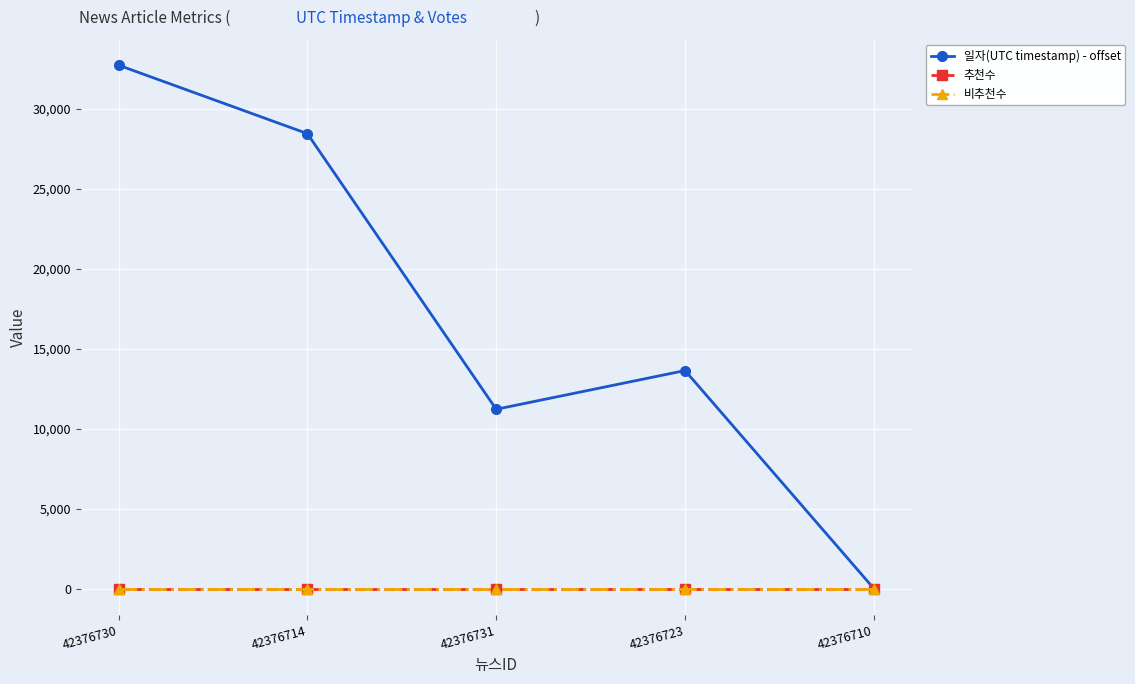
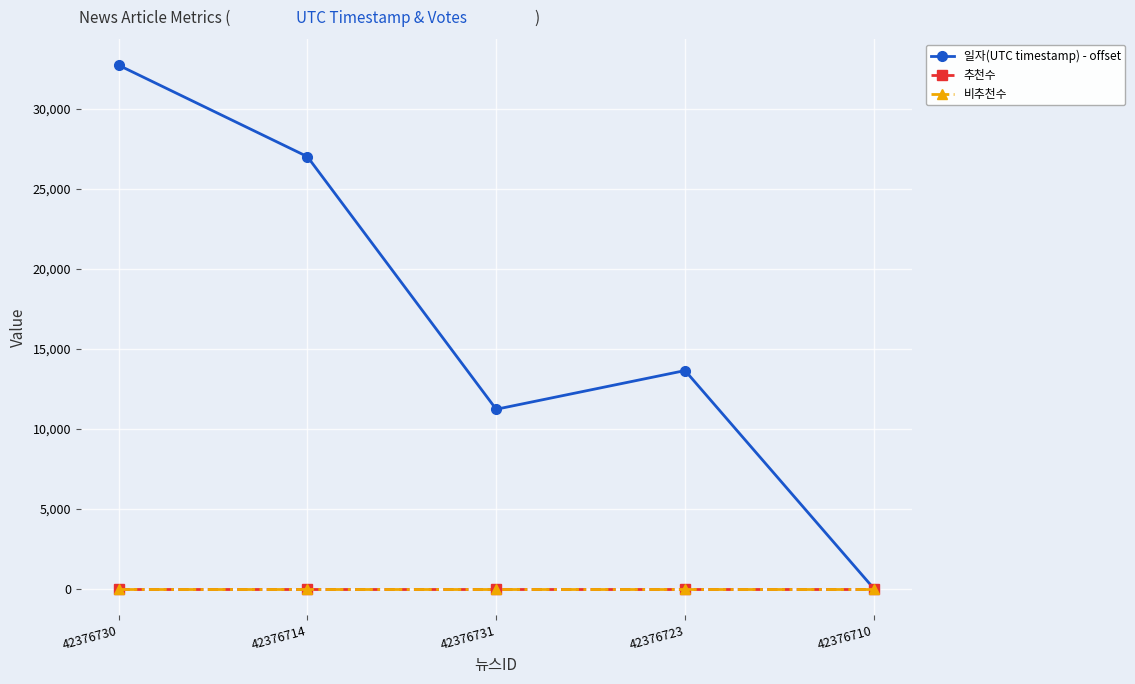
  {
    "일자(UTC timestamp) - offset": {
      "42376730": "32,700",
-     "42376714": "28,500",
+     "42376714": "27,000",
      "42376731": "11,200",
      "42376723": "13,600"
    },
    "비추천수": {
      "42376730": "0",
      "42376714": "0",
      "42376731": "0",
      "42376723": "0"
    }
  }
